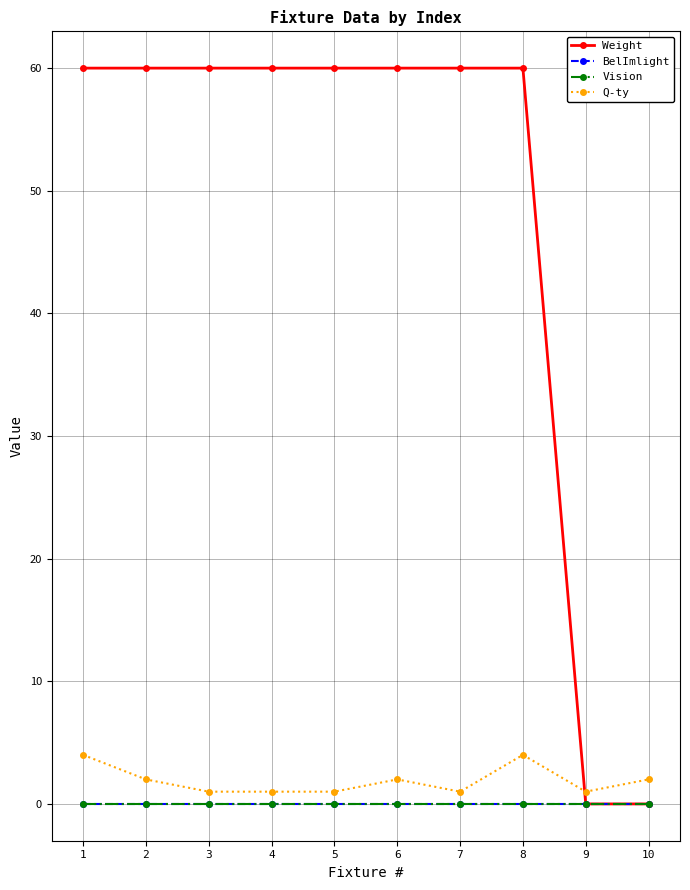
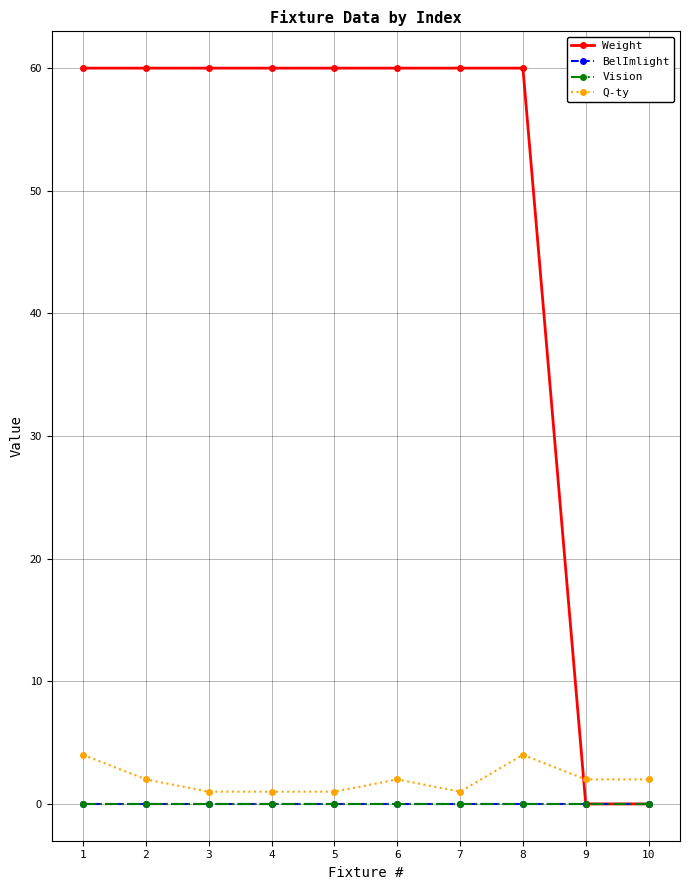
  {
    "Weight": {
      "1": 60,
      "2": 60,
      "3": 60,
      "4": 60,
      "5": 60,
      "6": 60,
      "7": 60,
      "8": 60
    },
    "Vision": {
      "1": 0,
      "2": 0,
      "3": 0,
      "4": 0,
      "5": 0,
      "6": 0,
      "7": 0,
      "8": 0
    },
    "Q-ty": {
      "1": 4,
      "2": 2,
      "3": 1,
      "4": 1,
      "5": 1,
      "6": 2,
      "7": 1,
      "8": 4,
-     "9": 1,
+     "9": 2,
      "10": 2
    }
  }
